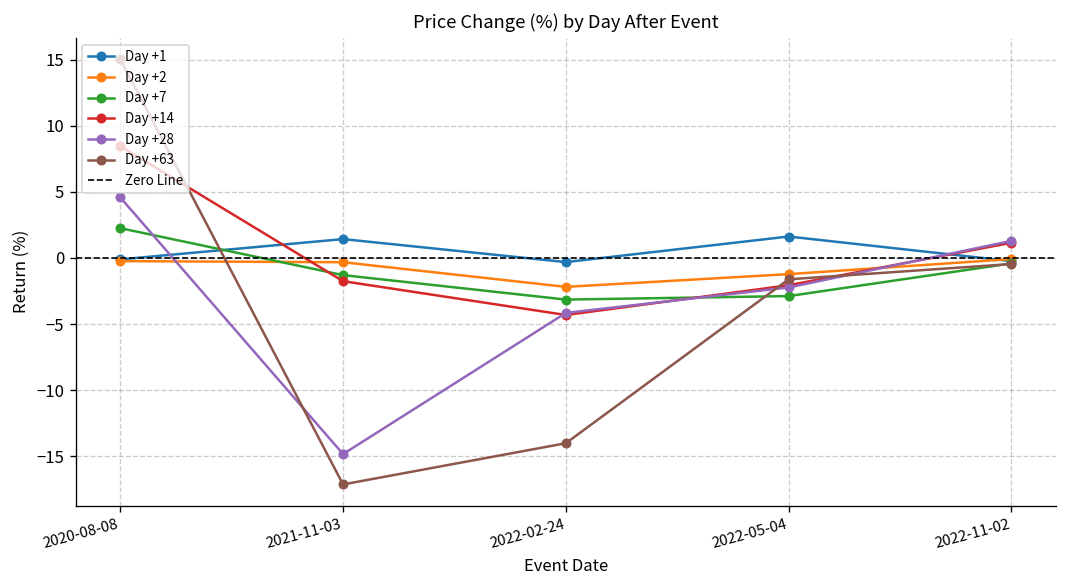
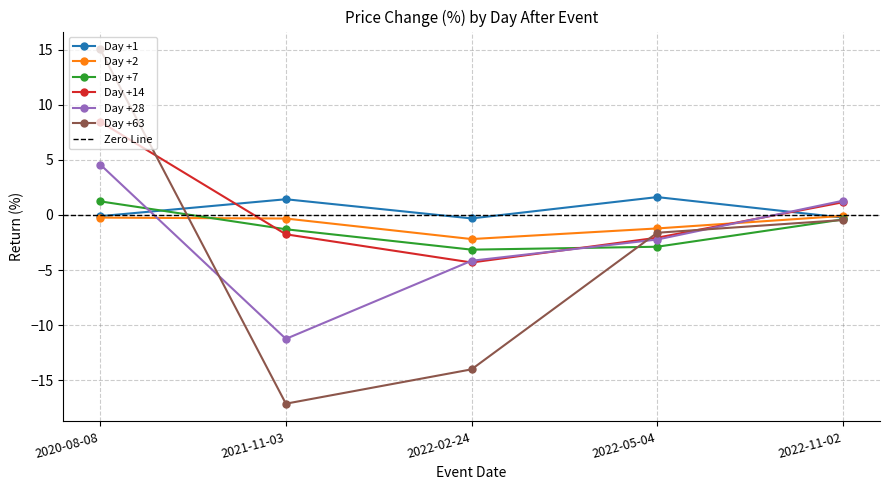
  {
    "Day +1": {
      "2021-11-03": 1.4,
      "2022-02-24": -0.3,
      "2022-05-04": 1.6
    },
    "Day +2": {
      "2021-11-03": -0.3,
      "2022-02-24": -2.2,
      "2022-05-04": -1.2
    },
    "Day +7": {
-     "2020-08-08": 2.3,
+     "2020-08-08": 1.2,
      "2021-11-03": -1.3,
      "2022-02-24": -3.1,
      "2022-05-04": -2.9
    },
    "Day +14": {
      "2021-11-03": -1.8
    },
    "Day +28": {
      "2020-08-08": 4.6,
-     "2021-11-03": -14.8
+     "2021-11-03": -11.2
    },
    "Day +63": {
      "2021-11-03": -17.1,
      "2022-02-24": -14.0,
      "2022-05-04": -1.6
    }
  }
